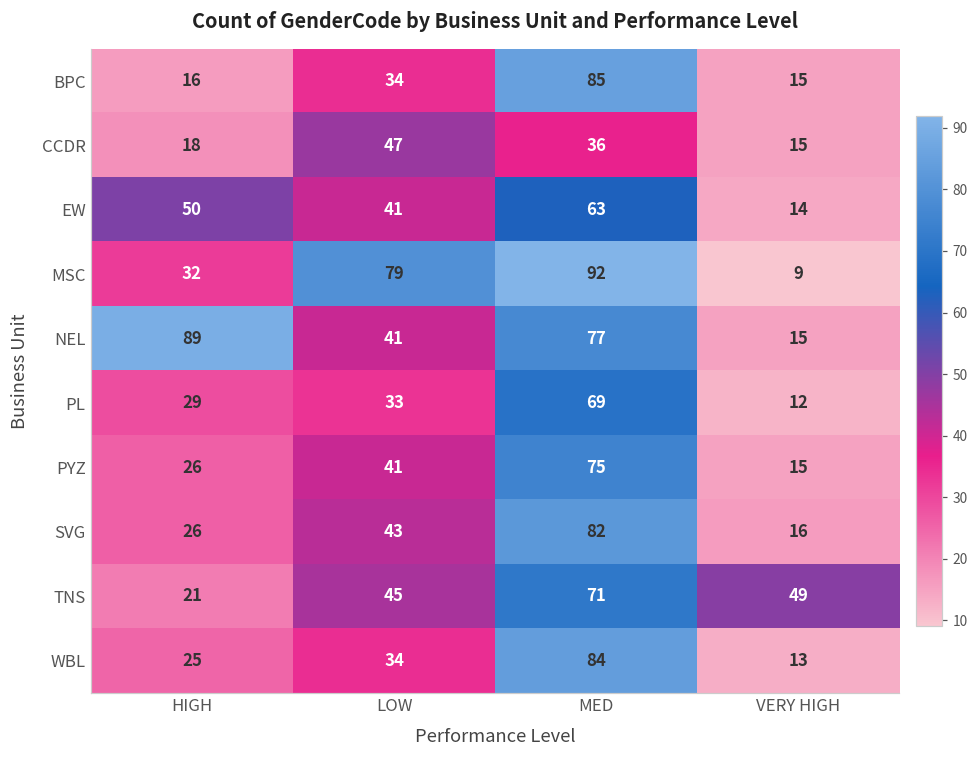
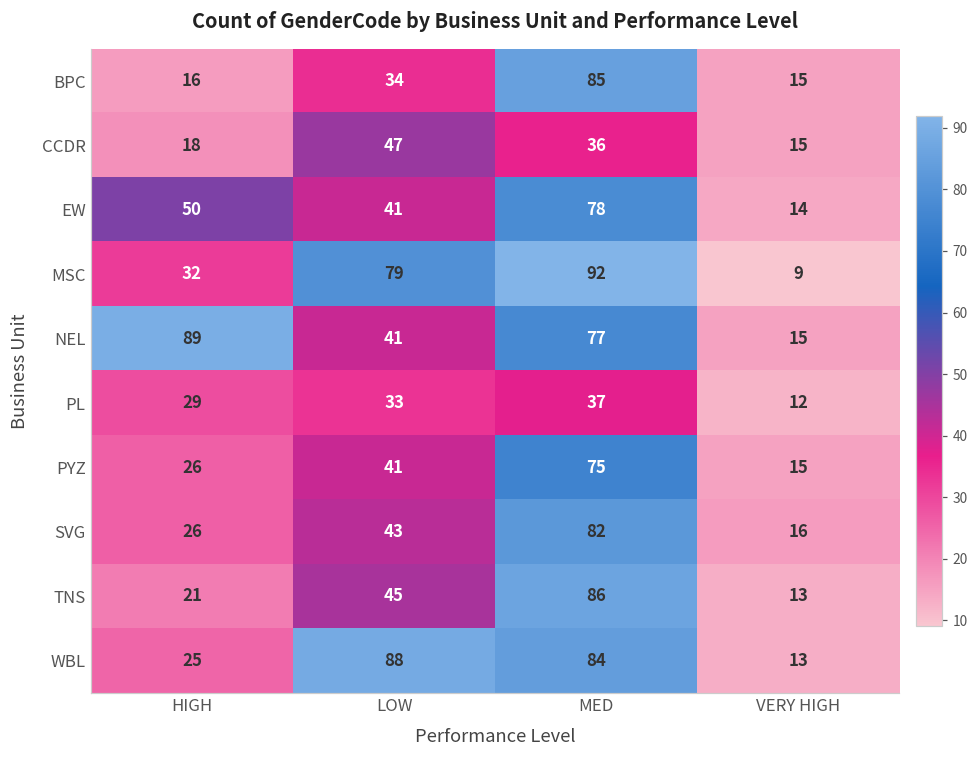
  {
    "BPC": {
      "HIGH": 16,
      "LOW": 34,
      "MED": 85,
      "VERY HIGH": 15
    },
    "CCDR": {
      "HIGH": 18,
      "LOW": 47,
      "MED": 36,
      "VERY HIGH": 15
    },
    "EW": {
      "HIGH": 50,
      "LOW": 41,
-     "MED": 63,
+     "MED": 78,
      "VERY HIGH": 14
    },
    "MSC": {
      "HIGH": 32,
      "LOW": 79,
      "MED": 92,
      "VERY HIGH": 9
    },
    "NEL": {
      "HIGH": 89,
      "LOW": 41,
      "MED": 77,
      "VERY HIGH": 15
    },
    "PL": {
      "HIGH": 29,
      "LOW": 33,
-     "MED": 69,
+     "MED": 37,
      "VERY HIGH": 12
    },
    "PYZ": {
      "HIGH": 26,
      "LOW": 41,
      "MED": 75,
      "VERY HIGH": 15
    },
    "SVG": {
      "HIGH": 26,
      "LOW": 43,
      "MED": 82,
      "VERY HIGH": 16
    },
    "TNS": {
      "HIGH": 21,
      "LOW": 45,
-     "MED": 71,
-     "VERY HIGH": 49
+     "MED": 86,
+     "VERY HIGH": 13
    },
    "WBL": {
      "HIGH": 25,
-     "LOW": 34,
+     "LOW": 88,
      "MED": 84,
      "VERY HIGH": 13
    }
  }
